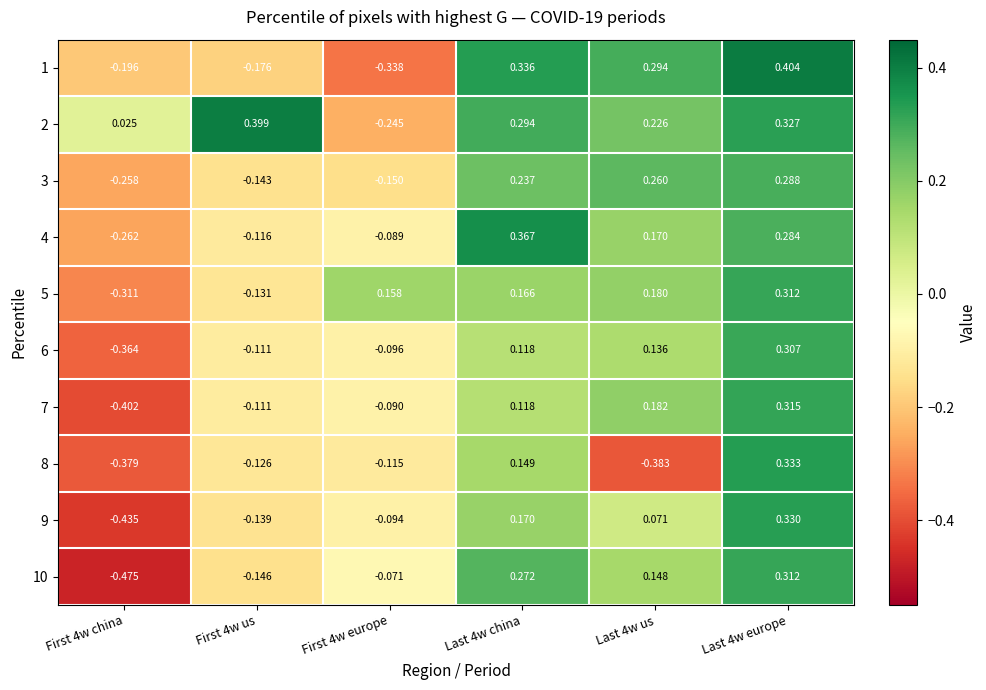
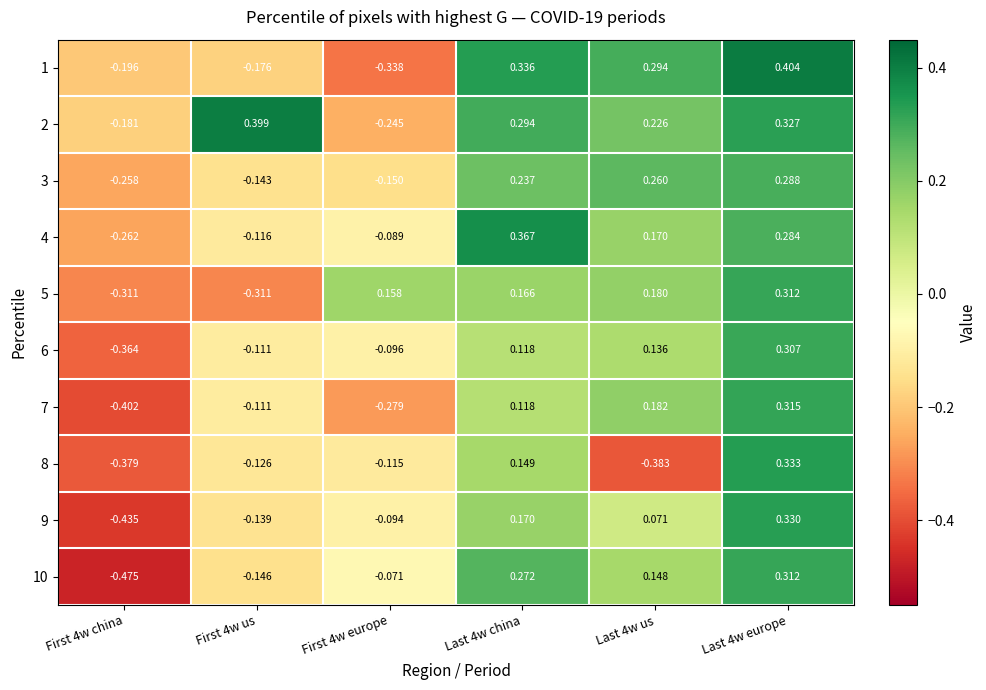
  {
    "1": {
      "First 4w china": -0.196,
      "First 4w us": -0.176,
      "First 4w europe": -0.338,
      "Last 4w china": 0.336,
      "Last 4w us": 0.294,
      "Last 4w europe": 0.404
    },
    "2": {
-     "First 4w china": 0.025,
+     "First 4w china": -0.181,
      "First 4w us": 0.399,
      "First 4w europe": -0.245,
      "Last 4w china": 0.294,
      "Last 4w us": 0.226,
      "Last 4w europe": 0.327
    },
    "3": {
      "First 4w china": -0.258,
      "First 4w us": -0.143,
      "First 4w europe": -0.150,
      "Last 4w china": 0.237,
      "Last 4w us": 0.260,
      "Last 4w europe": 0.288
    },
    "4": {
      "First 4w china": -0.262,
      "First 4w us": -0.116,
      "First 4w europe": -0.089,
      "Last 4w china": 0.367,
      "Last 4w us": 0.170,
      "Last 4w europe": 0.284
    },
    "5": {
      "First 4w china": -0.311,
-     "First 4w us": -0.131,
+     "First 4w us": -0.311,
      "First 4w europe": 0.158,
      "Last 4w china": 0.166,
      "Last 4w us": 0.180,
      "Last 4w europe": 0.312
    },
    "6": {
      "First 4w china": -0.364,
      "First 4w us": -0.111,
      "First 4w europe": -0.096,
      "Last 4w china": 0.118,
      "Last 4w us": 0.136,
      "Last 4w europe": 0.307
    },
    "7": {
      "First 4w china": -0.402,
      "First 4w us": -0.111,
-     "First 4w europe": -0.090,
+     "First 4w europe": -0.279,
      "Last 4w china": 0.118,
      "Last 4w us": 0.182,
      "Last 4w europe": 0.315
    },
    "8": {
      "First 4w china": -0.379,
      "First 4w us": -0.126,
      "First 4w europe": -0.115,
      "Last 4w china": 0.149,
      "Last 4w us": -0.383,
      "Last 4w europe": 0.333
    },
    "9": {
      "First 4w china": -0.435,
      "First 4w us": -0.139,
      "First 4w europe": -0.094,
      "Last 4w china": 0.170,
      "Last 4w us": 0.071,
      "Last 4w europe": 0.330
    },
    "10": {
      "First 4w china": -0.475,
      "First 4w us": -0.146,
      "First 4w europe": -0.071,
      "Last 4w china": 0.272,
      "Last 4w us": 0.148,
      "Last 4w europe": 0.312
    }
  }
